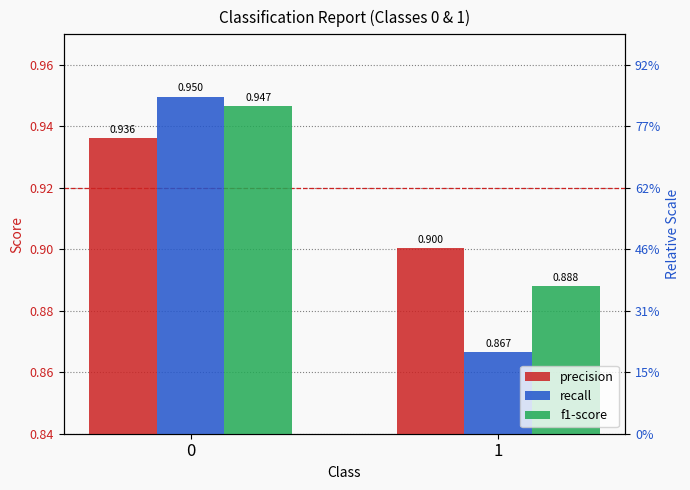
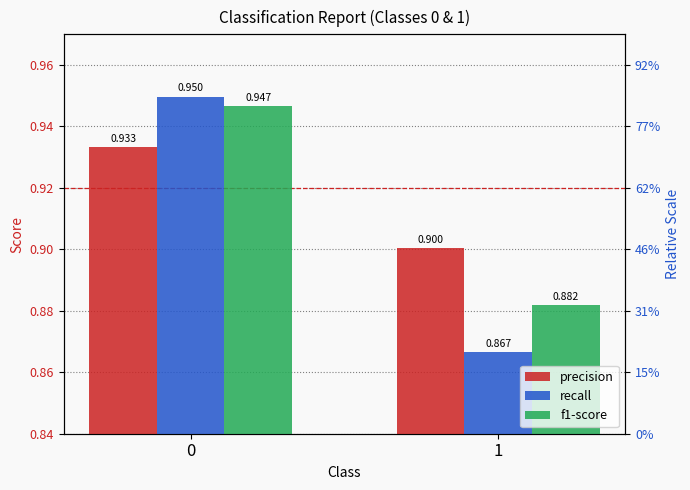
  {
    "precision": {
-     "0": 0.936,
+     "0": 0.933,
      "1": 0.900
    },
    "recall": {
      "0": 0.950,
      "1": 0.867
    },
    "f1-score": {
      "0": 0.947,
-     "1": 0.888
+     "1": 0.882
    }
  }
